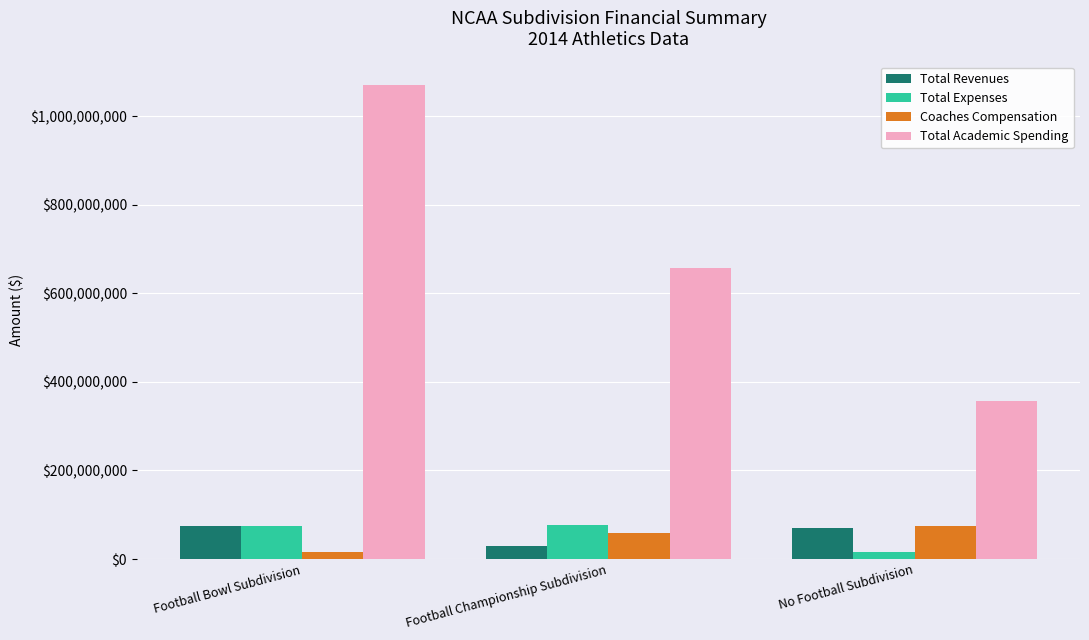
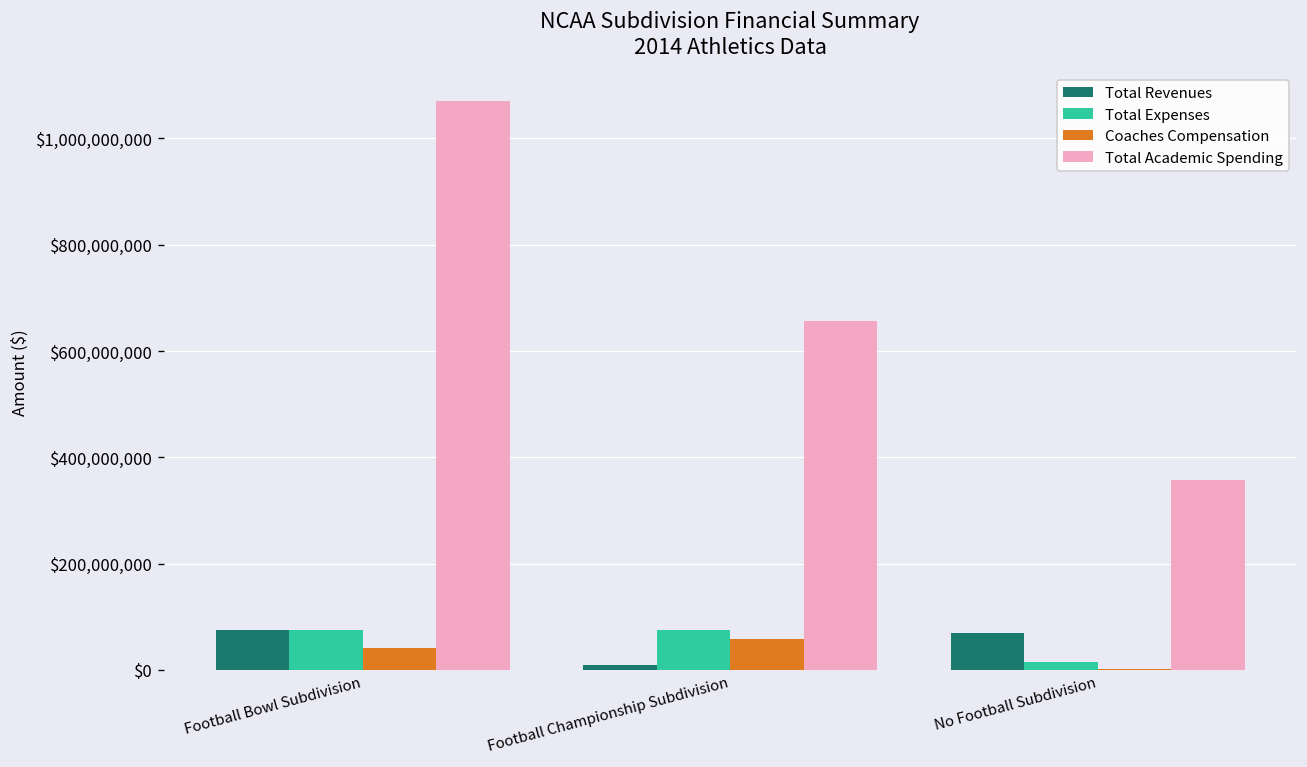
  {
    "Total Revenues": {
      "Football Bowl Subdivision": "$70,000,000",
-     "Football Championship Subdivision": "$30,000,000",
+     "Football Championship Subdivision": "$10,000,000",
      "No Football Subdivision": "$70,000,000"
    },
    "Total Expenses": {
      "Football Bowl Subdivision": "$70,000,000",
      "Football Championship Subdivision": "$80,000,000",
      "No Football Subdivision": "$10,000,000"
    },
    "Coaches Compensation": {
-     "Football Bowl Subdivision": "$20,000,000",
+     "Football Bowl Subdivision": "$40,000,000",
      "Football Championship Subdivision": "$60,000,000",
-     "No Football Subdivision": "$70,000,000"
+     "No Football Subdivision": "$0"
    },
    "Total Academic Spending": {
      "Football Bowl Subdivision": "$1,070,000,000",
      "Football Championship Subdivision": "$660,000,000",
      "No Football Subdivision": "$360,000,000"
    }
  }
